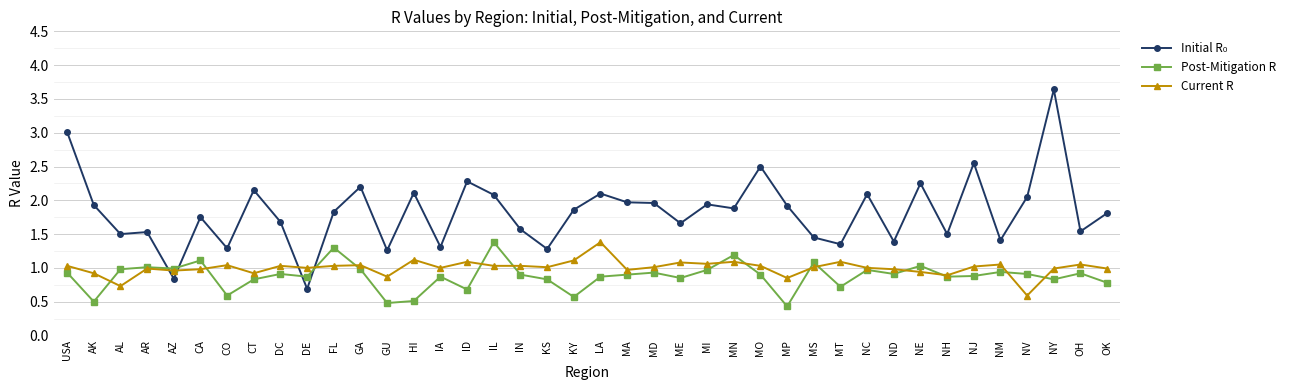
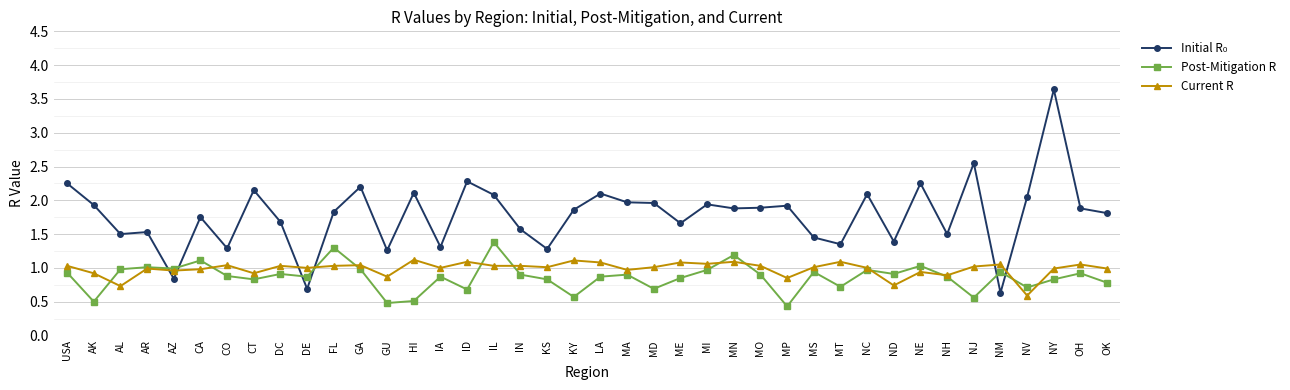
  {
    "Initial R₀": {
-     "USA": 3.0,
+     "USA": 2.3,
      "AK": 1.9,
      "AL": 1.5,
      "AR": 1.5,
      "AZ": 0.8,
      "CA": 1.8,
      "CO": 1.3,
      "CT": 2.2,
      "DC": 1.7,
      "DE": 0.7,
      "FL": 1.8,
      "GA": 2.2,
      "GU": 1.3,
      "HI": 2.1,
      "IA": 1.3,
      "ID": 2.3,
      "IL": 2.1,
      "IN": 1.6,
      "KS": 1.3,
      "KY": 1.9,
      "LA": 2.1,
      "MA": 2.0,
      "MD": 2.0,
      "ME": 1.7,
      "MI": 1.9,
      "MN": 1.9,
-     "MO": 2.5,
+     "MO": 1.9,
      "MP": 1.9,
      "MS": 1.5,
      "MT": 1.4,
      "NC": 2.1,
      "ND": 1.4,
      "NE": 2.3,
      "NH": 1.5,
      "NJ": 2.6,
-     "NM": 1.4,
+     "NM": 0.6,
      "NV": 2.1,
      "NY": 3.6,
-     "OH": 1.5,
+     "OH": 1.9,
      "OK": 1.8
    },
    "Post-Mitigation R": {
      "USA": 0.9,
      "AK": 0.5,
      "AL": 1.0,
      "CA": 1.1,
-     "CO": 0.6,
+     "CO": 0.9,
      "CT": 0.8,
      "DC": 0.9,
      "DE": 0.9,
      "FL": 1.3,
      "GA": 1.0,
      "GU": 0.5,
      "HI": 0.5,
      "IA": 0.9,
      "ID": 0.7,
      "IL": 1.4,
      "IN": 0.9,
      "KS": 0.8,
      "KY": 0.6,
      "LA": 0.9,
      "MA": 0.9,
-     "MD": 0.9,
+     "MD": 0.7,
      "ME": 0.9,
      "MI": 1.0,
      "MN": 1.2,
      "MO": 0.9,
      "MP": 0.4,
-     "MS": 1.1,
+     "MS": 0.9,
      "MT": 0.7,
      "ND": 0.9,
      "NE": 1.0,
-     "NJ": 0.9,
+     "NJ": 0.6,
      "NM": 0.9,
-     "NV": 0.9,
+     "NV": 0.7,
      "NY": 0.8,
      "OH": 0.9,
      "OK": 0.8
    },
    "Current R": {
      "USA": 1.0,
      "AK": 0.9,
      "AL": 0.7,
      "CA": 1.0,
      "CO": 1.0,
      "CT": 0.9,
      "DC": 1.0,
      "DE": 1.0,
      "FL": 1.0,
      "GA": 1.0,
      "GU": 0.9,
      "HI": 1.1,
      "IA": 1.0,
      "ID": 1.1,
      "IL": 1.0,
      "IN": 1.0,
      "KS": 1.0,
      "KY": 1.1,
-     "LA": 1.4,
+     "LA": 1.1,
      "MA": 1.0,
      "MD": 1.0,
      "ME": 1.1,
      "MI": 1.1,
      "MN": 1.1,
      "MO": 1.0,
      "MP": 0.9,
      "MS": 1.0,
      "MT": 1.1,
-     "ND": 1.0,
+     "ND": 0.7,
      "NE": 0.9,
      "NJ": 1.0,
      "NM": 1.1,
      "NV": 0.6,
      "NY": 1.0,
      "OH": 1.1,
      "OK": 1.0
    }
  }
